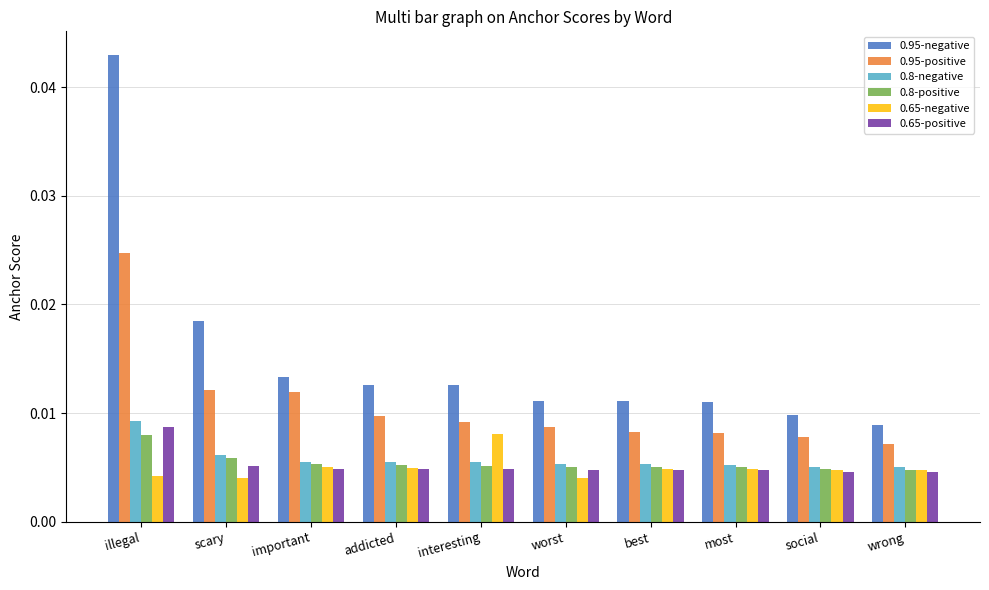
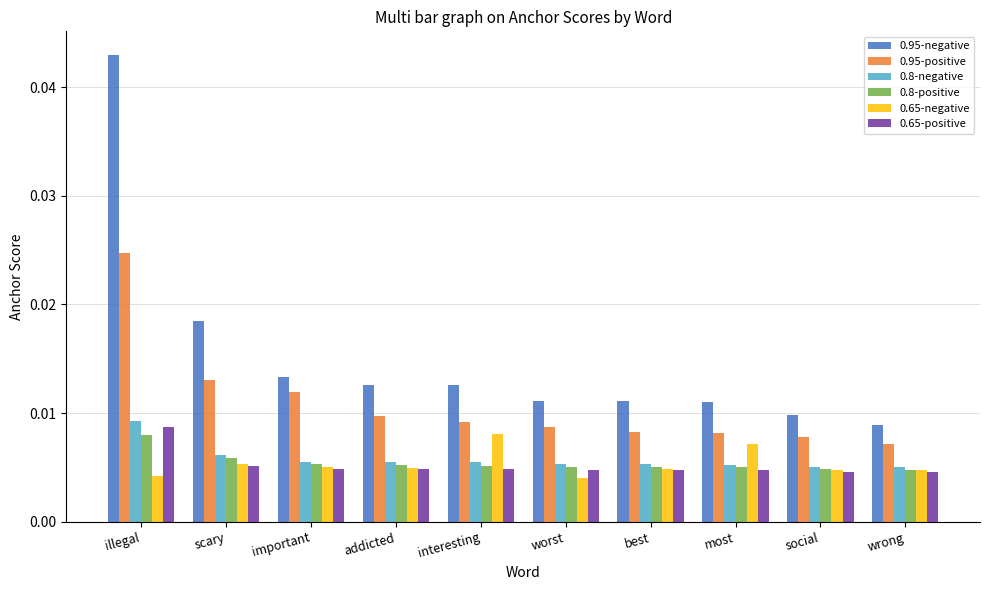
  {
    "0.95-positive": {
      "illegal": 0.0247,
-     "scary": 0.0121,
+     "scary": 0.0131,
      "important": 0.0119,
      "addicted": 0.0097,
      "interesting": 0.0092,
      "worst": 0.0088,
      "best": 0.0082,
      "most": 0.0082,
      "social": 0.0078,
      "wrong": 0.0072
    },
    "0.8-positive": {
      "illegal": 0.0080,
      "scary": 0.0059,
      "important": 0.0053,
      "addicted": 0.0052,
      "interesting": 0.0052,
      "worst": 0.0051,
      "best": 0.0050,
      "most": 0.0050,
      "social": 0.0048,
      "wrong": 0.0048
    },
    "0.65-negative": {
      "illegal": 0.0042,
-     "scary": 0.0040,
+     "scary": 0.0053,
      "important": 0.0050,
      "addicted": 0.0050,
      "interesting": 0.0081,
      "worst": 0.0040,
      "best": 0.0049,
-     "most": 0.0049,
+     "most": 0.0071,
      "social": 0.0048,
      "wrong": 0.0047
    },
    "0.65-positive": {
      "illegal": 0.0088,
      "scary": 0.0051,
      "important": 0.0049,
      "addicted": 0.0048,
      "interesting": 0.0048,
      "worst": 0.0047,
      "best": 0.0047,
      "most": 0.0047,
      "social": 0.0046,
      "wrong": 0.0046
    }
  }
